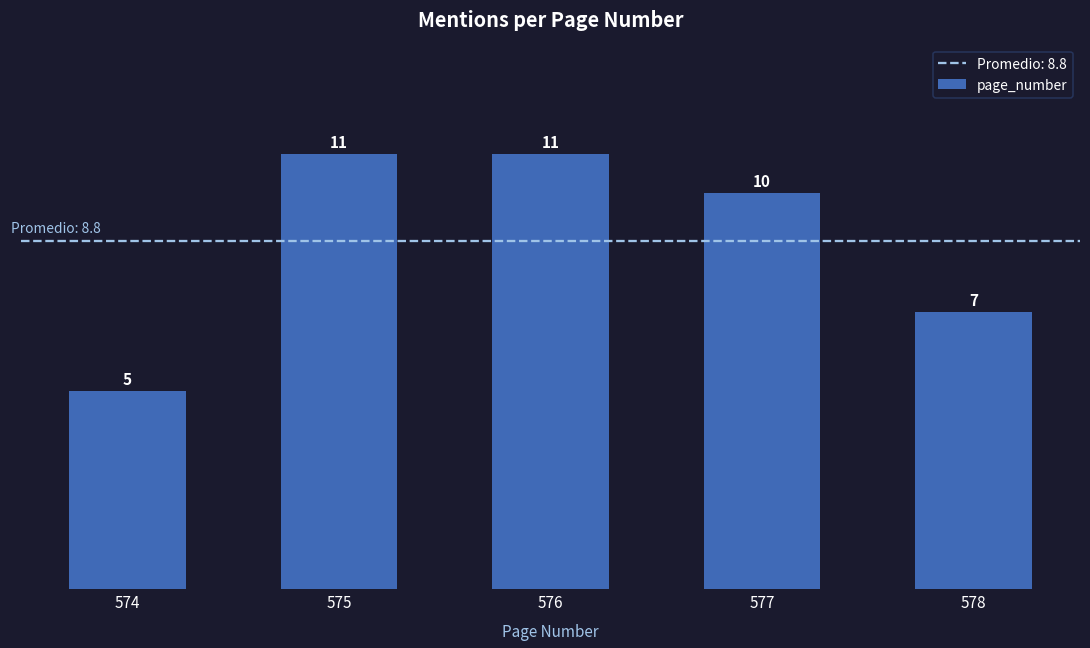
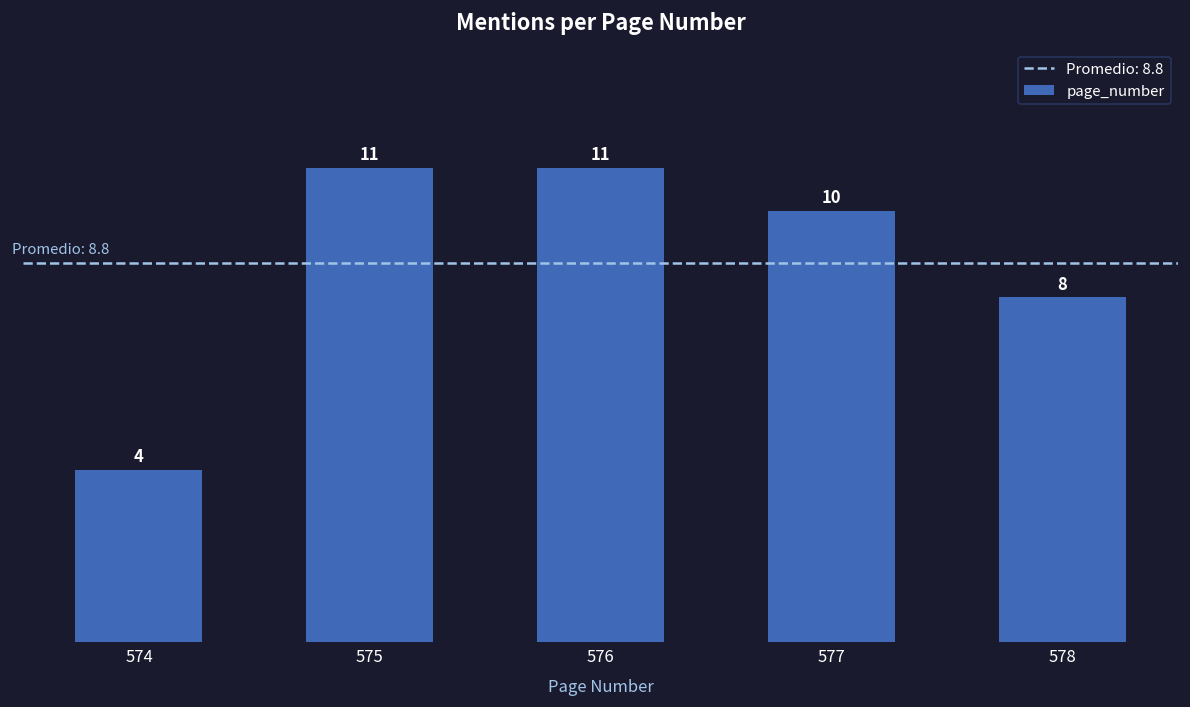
  {
-   "574": 5,
+   "574": 4,
    "575": 11,
    "576": 11,
    "577": 10,
-   "578": 7
+   "578": 8
  }
